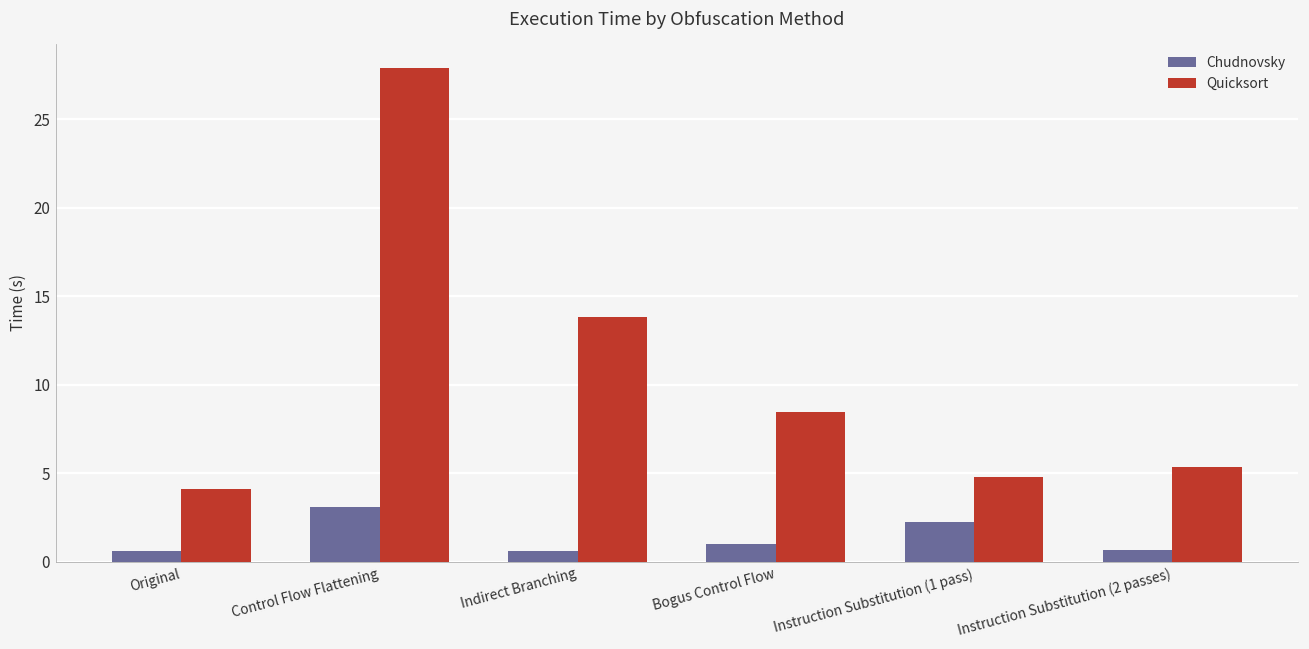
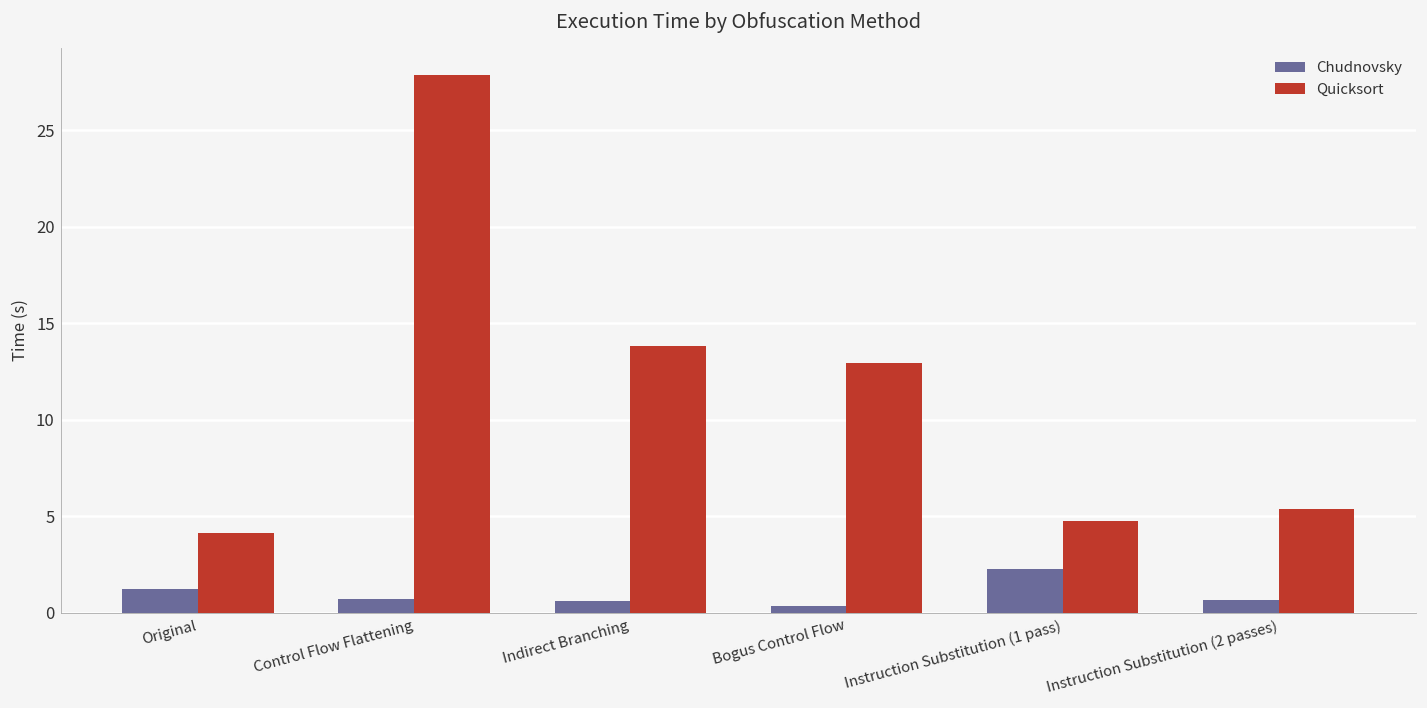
  {
    "Chudnovsky": {
-     "Original": 0.6,
-     "Control Flow Flattening": 3.1,
+     "Original": 1.2,
+     "Control Flow Flattening": 0.7,
      "Indirect Branching": 0.6,
-     "Bogus Control Flow": 1.0,
+     "Bogus Control Flow": 0.4,
      "Instruction Substitution (1 pass)": 2.3,
      "Instruction Substitution (2 passes)": 0.7
    },
    "Quicksort": {
      "Original": 4.1,
      "Control Flow Flattening": 27.9,
      "Indirect Branching": 13.8,
-     "Bogus Control Flow": 8.4,
+     "Bogus Control Flow": 12.9,
      "Instruction Substitution (1 pass)": 4.8,
      "Instruction Substitution (2 passes)": 5.4
    }
  }
